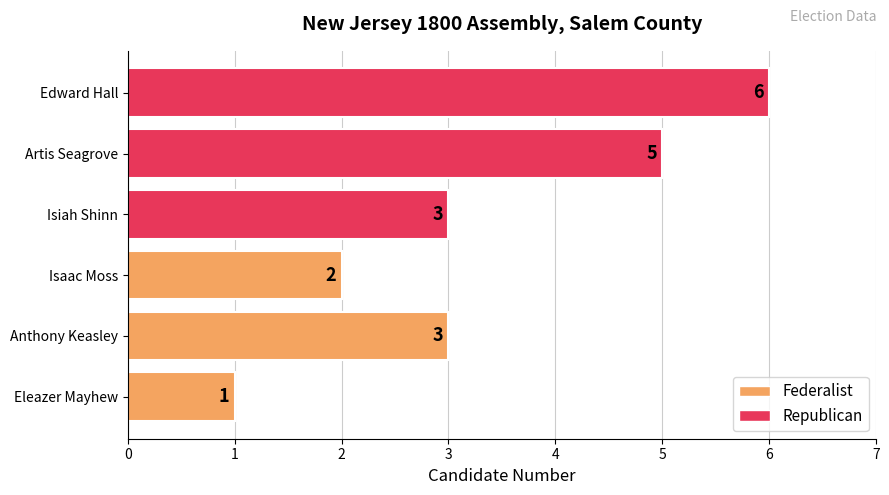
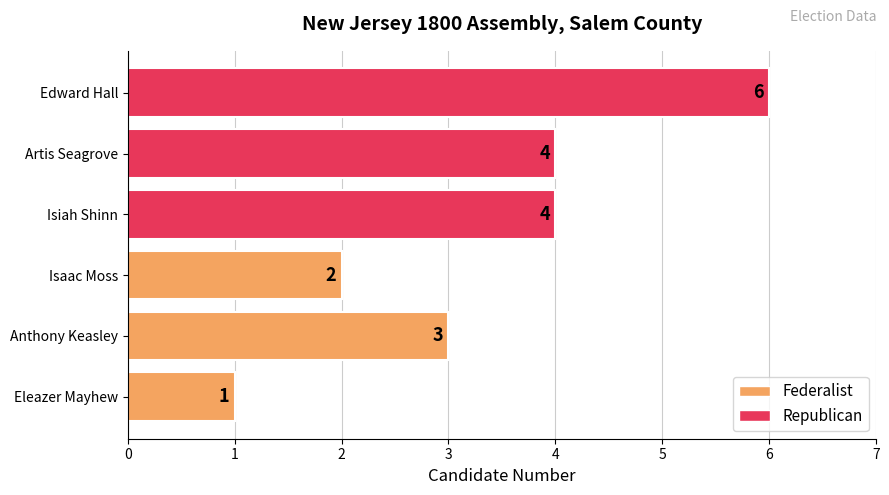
  {
    "Edward Hall": 6,
-   "Artis Seagrove": 5,
-   "Isiah Shinn": 3,
+   "Artis Seagrove": 4,
+   "Isiah Shinn": 4,
    "Isaac Moss": 2,
    "Anthony Keasley": 3,
    "Eleazer Mayhew": 1
  }
